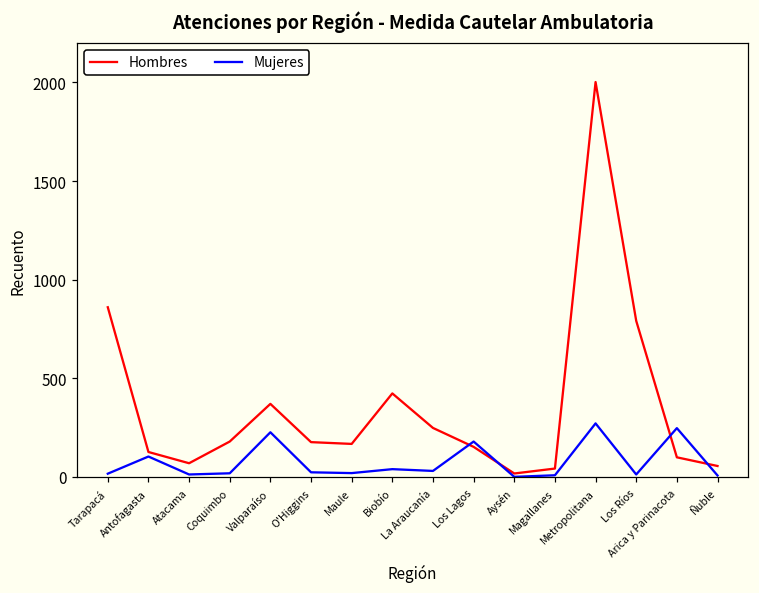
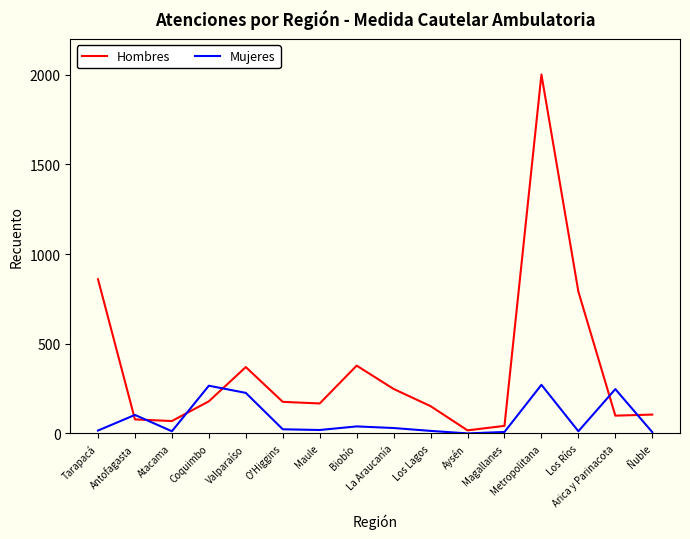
  {
    "Hombres": {
      "Tarapacá": 860,
-     "Antofagasta": 130,
+     "Antofagasta": 80,
      "Atacama": 70,
      "Coquimbo": 180,
      "Valparaíso": 370,
      "O'Higgins": 180,
      "Maule": 170,
-     "Biobío": 420,
+     "Biobío": 380,
      "La Araucanía": 250,
      "Los Lagos": 150,
      "Aysén": 20,
      "Magallanes": 40,
      "Metropolitana": 2000,
      "Los Ríos": 790,
      "Arica y Parinacota": 100,
-     "Ñuble": 60
+     "Ñuble": 110
    },
    "Mujeres": {
      "Tarapacá": 20,
      "Antofagasta": 100,
      "Atacama": 10,
-     "Coquimbo": 20,
+     "Coquimbo": 270,
      "Valparaíso": 230,
      "O'Higgins": 20,
      "Maule": 20,
      "Biobío": 40,
      "La Araucanía": 30,
-     "Los Lagos": 180,
+     "Los Lagos": 10,
      "Aysén": 0,
      "Magallanes": 10,
      "Metropolitana": 270,
      "Los Ríos": 10,
      "Arica y Parinacota": 250,
      "Ñuble": 10
    }
  }
